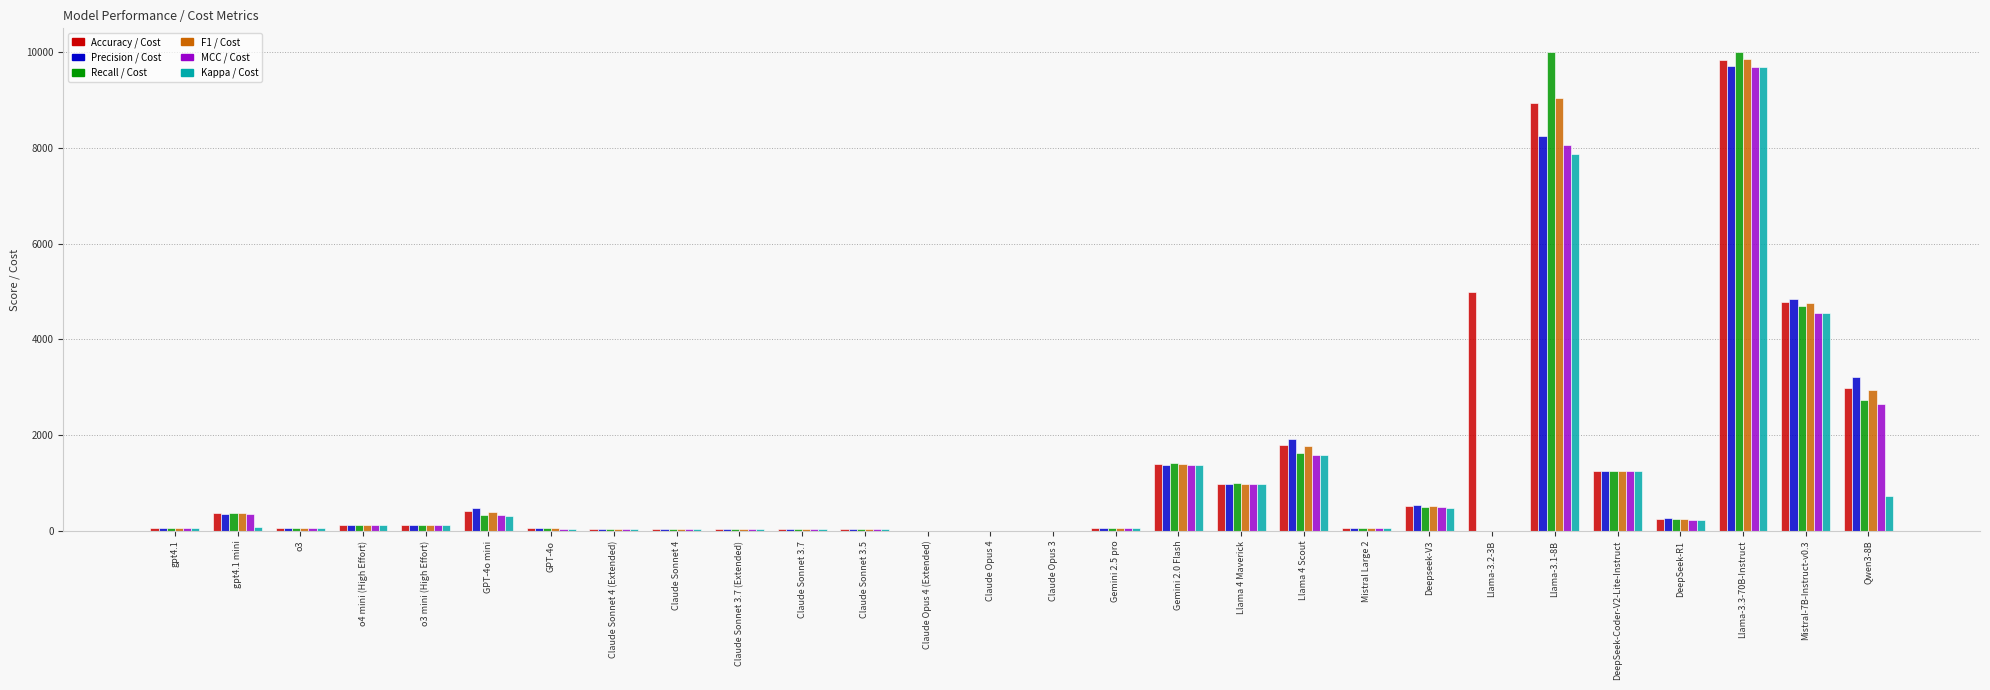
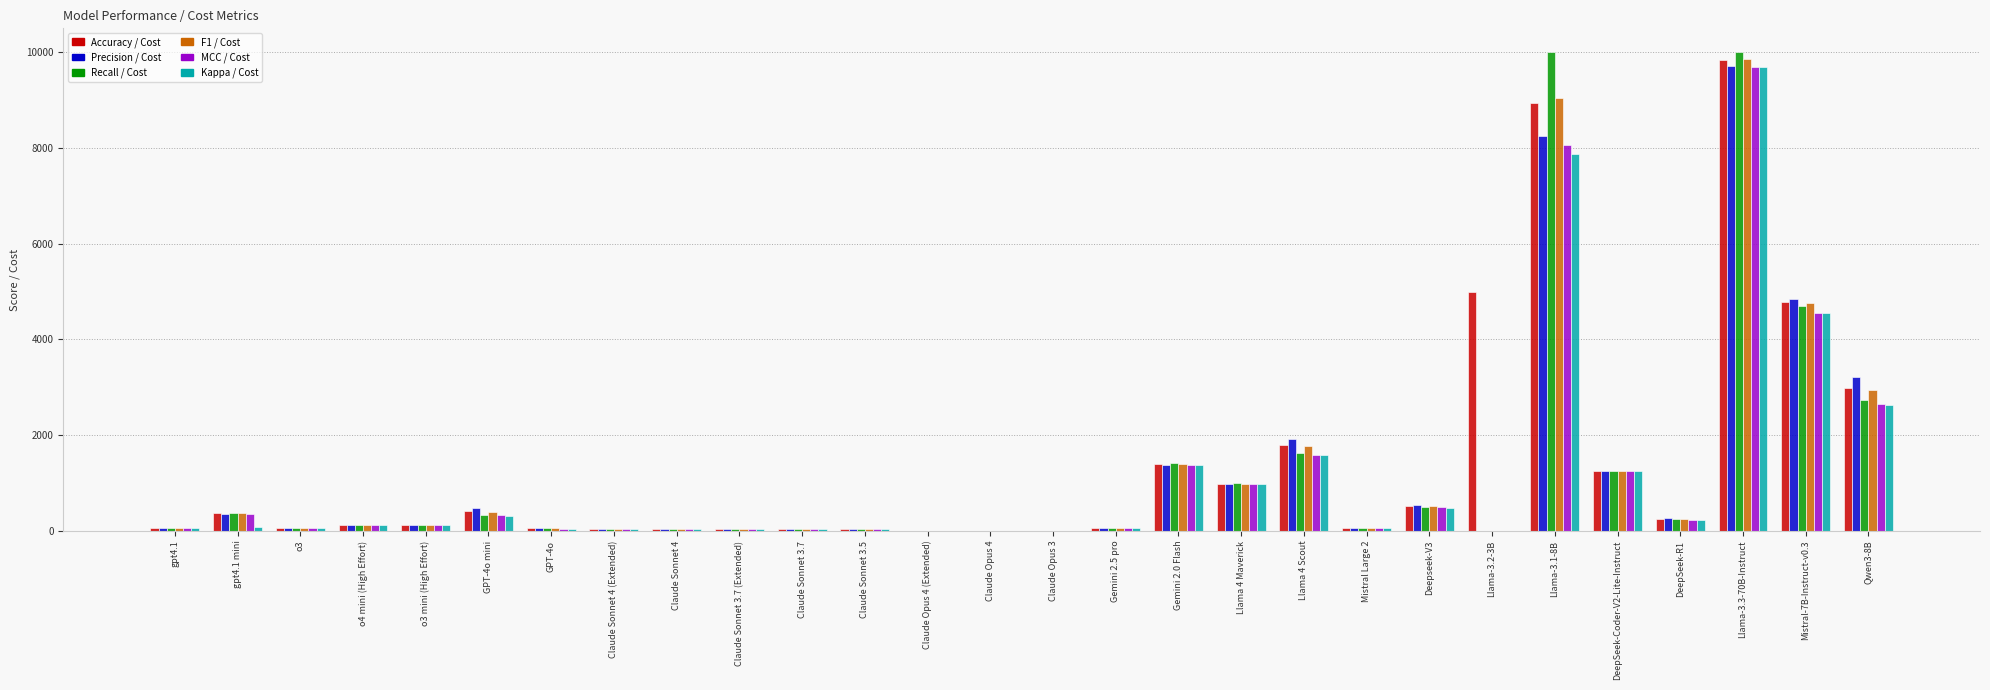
  {
    "Accuracy / Cost": {
      "gpt4.1": 100,
      "gpt4.1 mini": 400,
      "o3": 100,
      "o4 mini (High Effort)": 100,
      "o3 mini (High Effort)": 100,
      "GPT-4o mini": 400,
      "Gemini 2.5 pro": 100,
      "Gemini 2.0 Flash": 1400,
      "Llama 4 Maverick": 1000,
      "Llama 4 Scout": 1800,
      "Mistral Large 2": 100,
      "Deepseek-V3": 500,
      "Llama-3.2-3B": 5000,
      "Llama-3.1-8B": 8900,
      "DeepSeek-Coder-V2-Lite-Instruct": 1300,
      "DeepSeek-R1": 300,
      "Llama-3.3-70B-Instruct": 9800,
      "Mistral-7B-Instruct-v0.3": 4800,
      "Qwen3-8B": 3000
    },
    "Precision / Cost": {
      "gpt4.1": 100,
      "gpt4.1 mini": 400,
      "o3": 100,
      "o4 mini (High Effort)": 100,
      "o3 mini (High Effort)": 100,
      "GPT-4o mini": 500,
      "Gemini 2.5 pro": 100,
      "Gemini 2.0 Flash": 1400,
      "Llama 4 Maverick": 1000,
      "Llama 4 Scout": 1900,
      "Mistral Large 2": 100,
      "Deepseek-V3": 500,
      "Llama-3.2-3B": 0,
      "Llama-3.1-8B": 8300,
      "DeepSeek-Coder-V2-Lite-Instruct": 1300,
      "DeepSeek-R1": 300,
      "Llama-3.3-70B-Instruct": 9700,
      "Mistral-7B-Instruct-v0.3": 4800,
      "Qwen3-8B": 3200
    },
    "Recall / Cost": {
      "gpt4.1": 100,
      "gpt4.1 mini": 400,
      "o3": 100,
      "o4 mini (High Effort)": 100,
      "o3 mini (High Effort)": 100,
      "GPT-4o mini": 300,
      "Gemini 2.5 pro": 100,
      "Gemini 2.0 Flash": 1400,
      "Llama 4 Maverick": 1000,
      "Llama 4 Scout": 1600,
      "Mistral Large 2": 100,
      "Deepseek-V3": 500,
      "Llama-3.2-3B": 0,
      "Llama-3.1-8B": 10000,
      "DeepSeek-Coder-V2-Lite-Instruct": 1300,
      "DeepSeek-R1": 200,
      "Llama-3.3-70B-Instruct": 10000,
      "Mistral-7B-Instruct-v0.3": 4700,
      "Qwen3-8B": 2700
    },
    "F1 / Cost": {
      "gpt4.1": 100,
      "gpt4.1 mini": 400,
      "o3": 100,
      "o4 mini (High Effort)": 100,
      "o3 mini (High Effort)": 100,
      "GPT-4o mini": 400,
      "Gemini 2.5 pro": 100,
      "Gemini 2.0 Flash": 1400,
      "Llama 4 Maverick": 1000,
      "Llama 4 Scout": 1800,
      "Mistral Large 2": 100,
      "Deepseek-V3": 500,
      "Llama-3.2-3B": 0,
      "Llama-3.1-8B": 9000,
      "DeepSeek-Coder-V2-Lite-Instruct": 1300,
      "DeepSeek-R1": 300,
      "Llama-3.3-70B-Instruct": 9900,
      "Mistral-7B-Instruct-v0.3": 4800,
      "Qwen3-8B": 3000
    },
    "MCC / Cost": {
      "gpt4.1": 100,
      "gpt4.1 mini": 400,
      "o3": 100,
      "o4 mini (High Effort)": 100,
      "o3 mini (High Effort)": 100,
      "GPT-4o mini": 300,
      "Gemini 2.5 pro": 100,
      "Gemini 2.0 Flash": 1400,
      "Llama 4 Maverick": 1000,
      "Llama 4 Scout": 1600,
      "Mistral Large 2": 100,
      "Deepseek-V3": 500,
      "Llama-3.2-3B": 0,
      "Llama-3.1-8B": 8100,
      "DeepSeek-Coder-V2-Lite-Instruct": 1300,
      "DeepSeek-R1": 200,
      "Llama-3.3-70B-Instruct": 9700,
      "Mistral-7B-Instruct-v0.3": 4500,
      "Qwen3-8B": 2700
    },
    "Kappa / Cost": {
      "gpt4.1": 100,
      "gpt4.1 mini": 100,
      "o3": 100,
      "o4 mini (High Effort)": 100,
      "o3 mini (High Effort)": 100,
      "GPT-4o mini": 300,
      "Gemini 2.5 pro": 100,
      "Gemini 2.0 Flash": 1400,
      "Llama 4 Maverick": 1000,
      "Llama 4 Scout": 1600,
      "Mistral Large 2": 100,
      "Deepseek-V3": 500,
      "Llama-3.2-3B": 0,
      "Llama-3.1-8B": 7900,
      "DeepSeek-Coder-V2-Lite-Instruct": 1300,
      "DeepSeek-R1": 200,
      "Llama-3.3-70B-Instruct": 9700,
      "Mistral-7B-Instruct-v0.3": 4500,
-     "Qwen3-8B": 700
+     "Qwen3-8B": 2600
    }
  }
